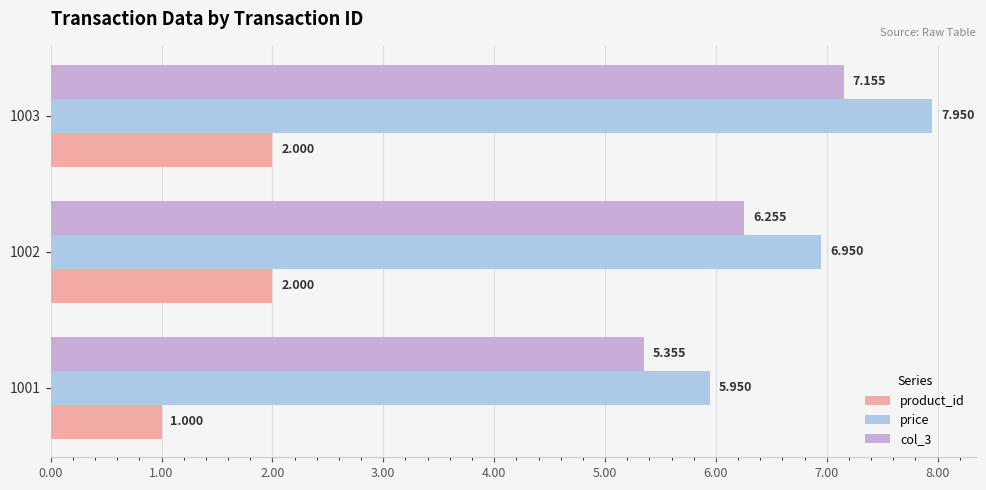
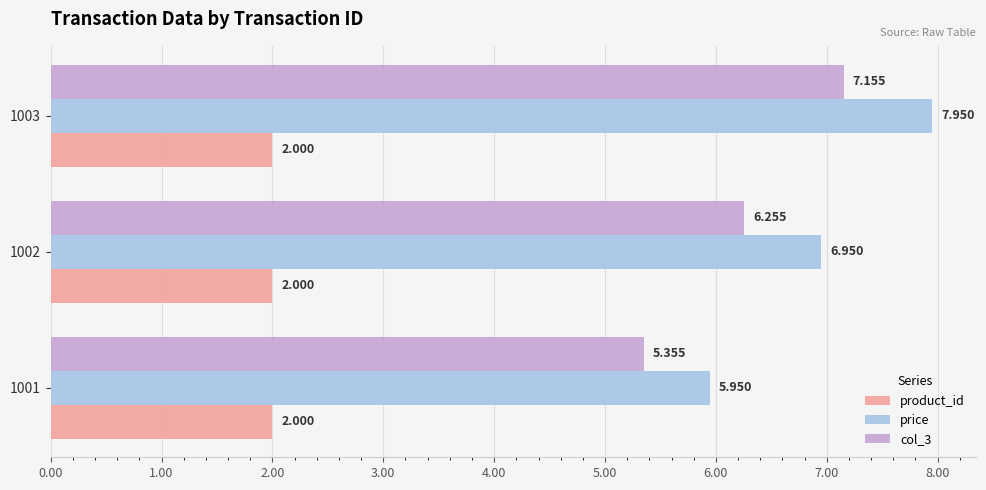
  {
    "product_id": {
      "1003": 2.000,
      "1002": 2.000,
-     "1001": 1.000
+     "1001": 2.000
    }
  }
